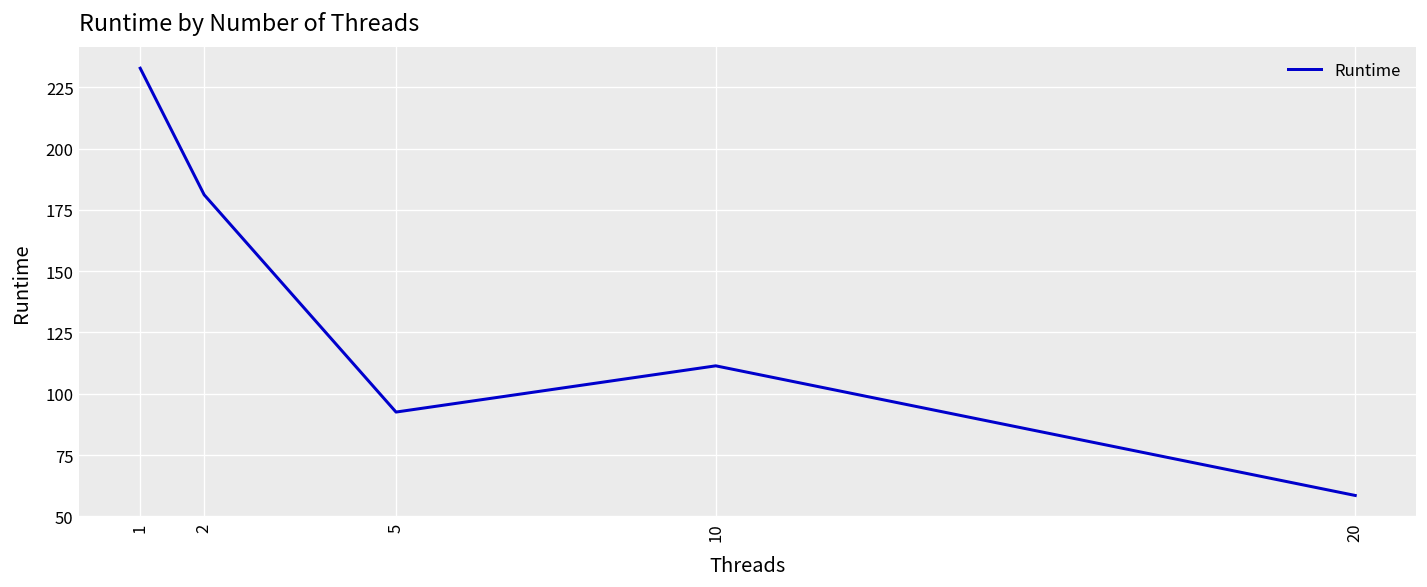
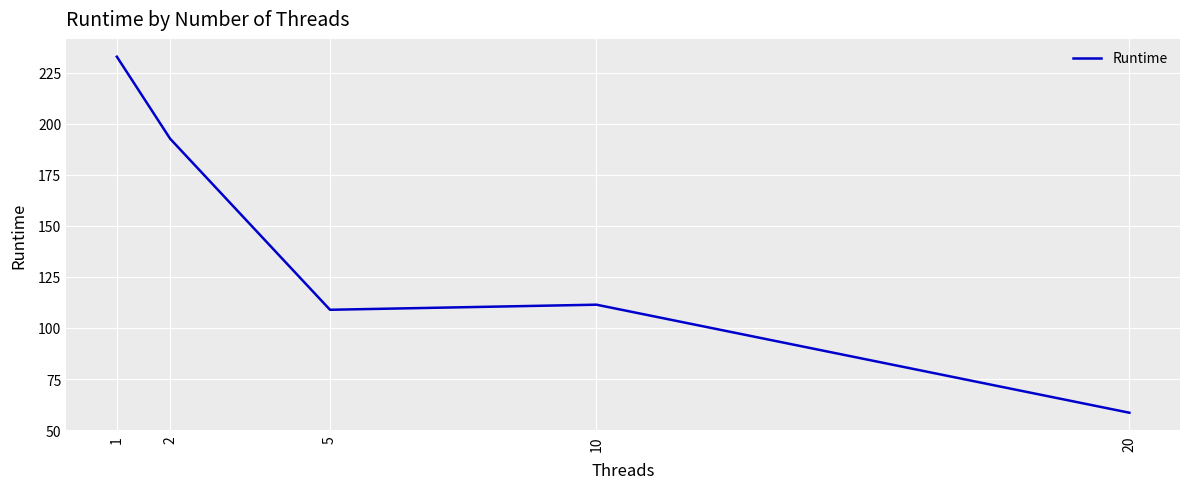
  {
    "1": 233,
-   "2": 181,
-   "5": 93,
+   "2": 193,
+   "5": 109,
    "10": 111,
    "20": 58
  }
